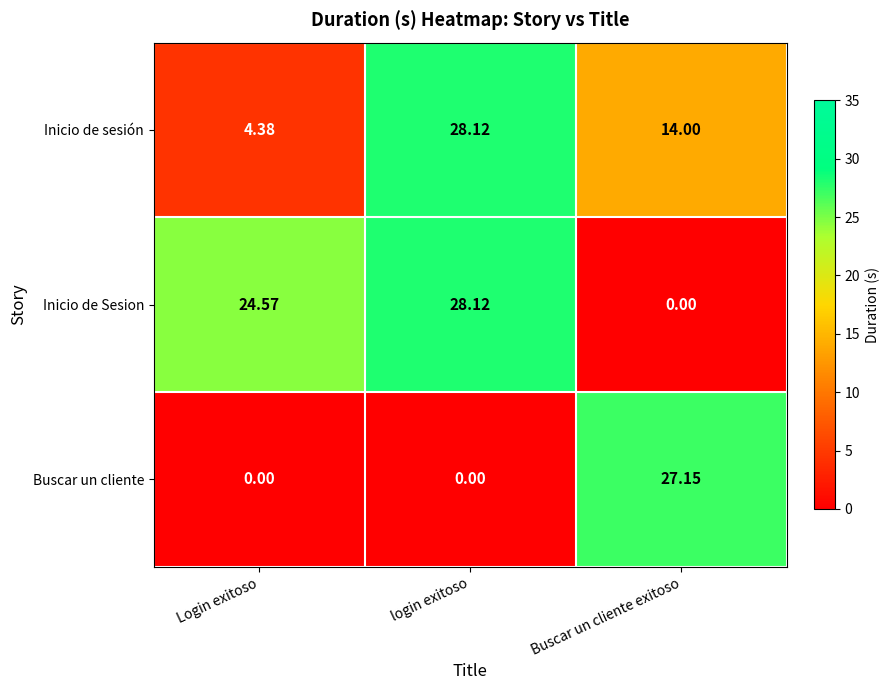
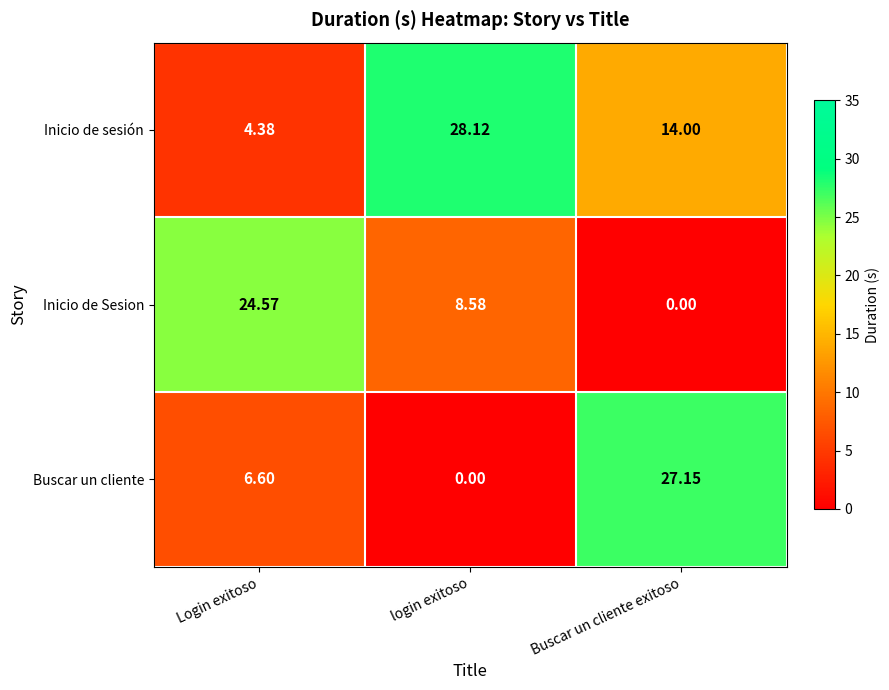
  {
    "Inicio de sesión": {
      "Login exitoso": 4.38,
      "login exitoso": 28.12,
      "Buscar un cliente exitoso": 14.00
    },
    "Inicio de Sesion": {
      "Login exitoso": 24.57,
-     "login exitoso": 28.12,
+     "login exitoso": 8.58,
      "Buscar un cliente exitoso": 0.00
    },
    "Buscar un cliente": {
-     "Login exitoso": 0.00,
+     "Login exitoso": 6.60,
      "login exitoso": 0.00,
      "Buscar un cliente exitoso": 27.15
    }
  }
